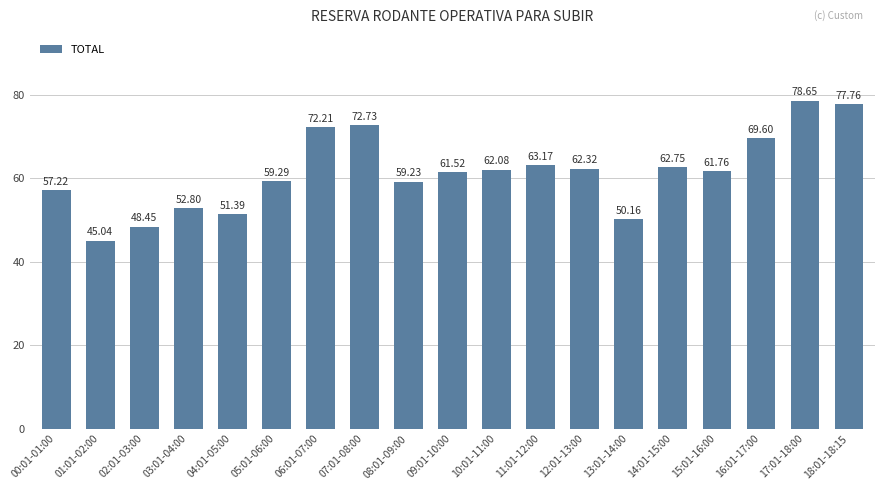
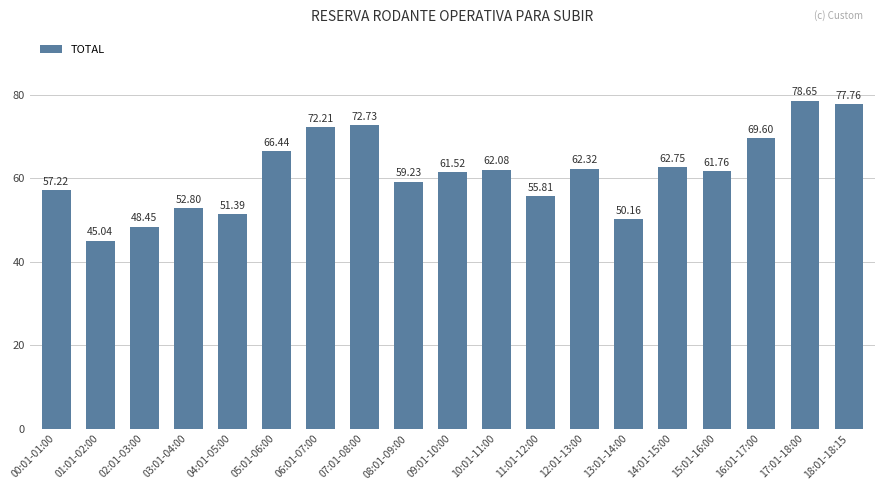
  {
    "00:01-01:00": 57.22,
    "01:01-02:00": 45.04,
    "02:01-03:00": 48.45,
    "03:01-04:00": 52.80,
    "04:01-05:00": 51.39,
-   "05:01-06:00": 59.29,
+   "05:01-06:00": 66.44,
    "06:01-07:00": 72.21,
    "07:01-08:00": 72.73,
    "08:01-09:00": 59.23,
    "09:01-10:00": 61.52,
    "10:01-11:00": 62.08,
-   "11:01-12:00": 63.17,
+   "11:01-12:00": 55.81,
    "12:01-13:00": 62.32,
    "13:01-14:00": 50.16,
    "14:01-15:00": 62.75,
    "15:01-16:00": 61.76,
    "16:01-17:00": 69.60,
    "17:01-18:00": 78.65,
    "18:01-18:15": 77.76
  }
